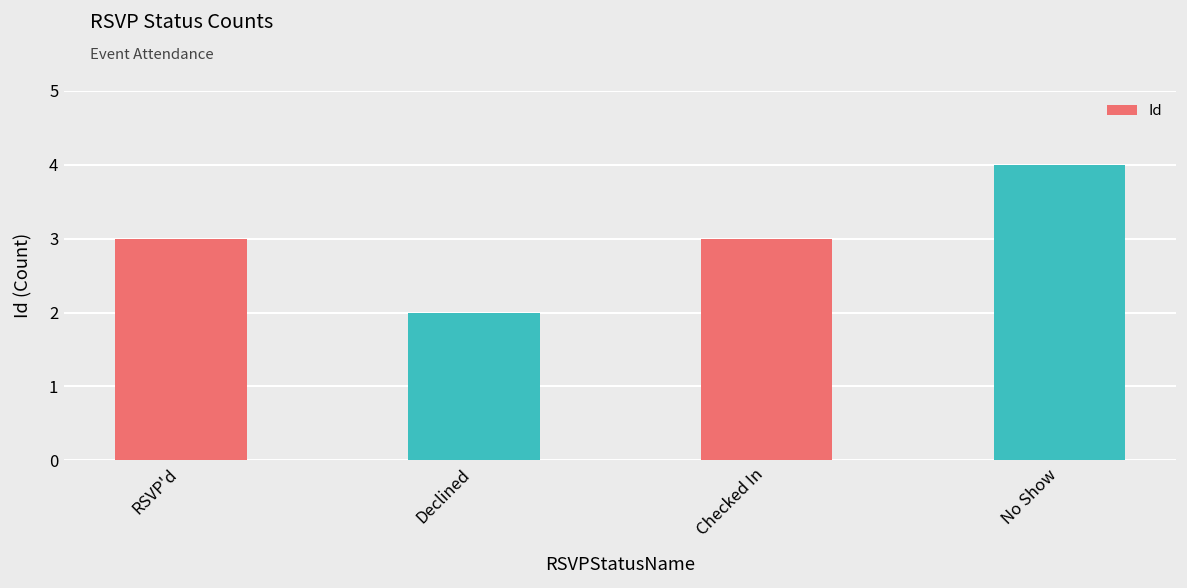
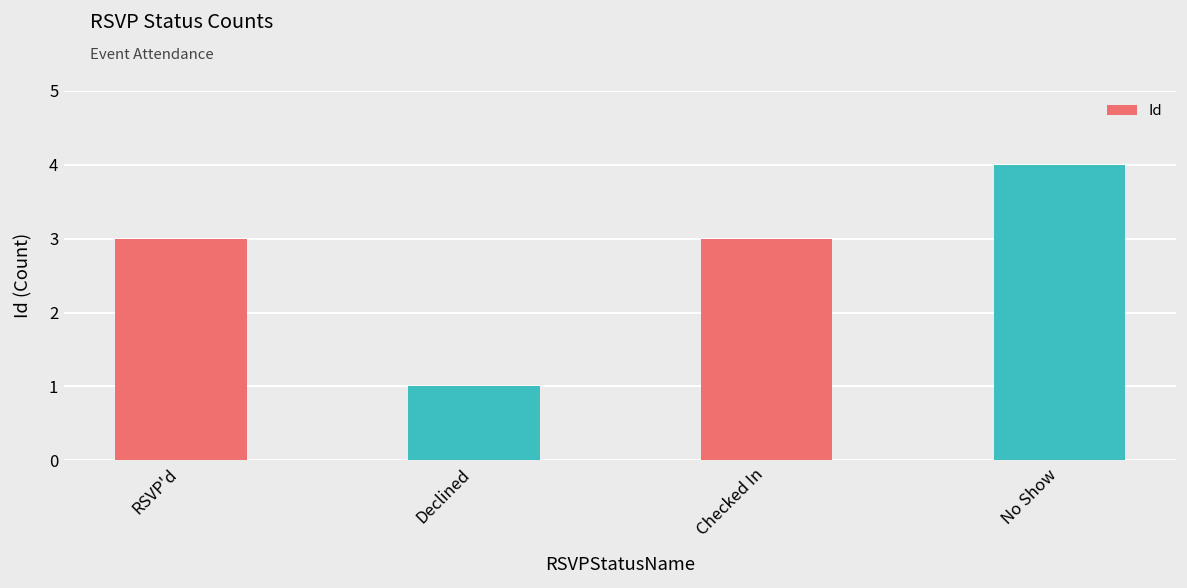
  {
    "RSVP'd": 3,
-   "Declined": 2,
+   "Declined": 1,
    "Checked In": 3,
    "No Show": 4
  }
